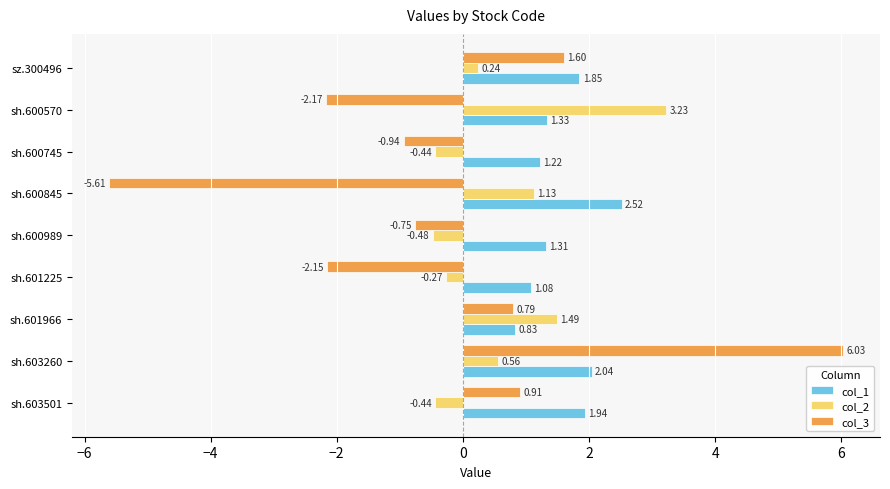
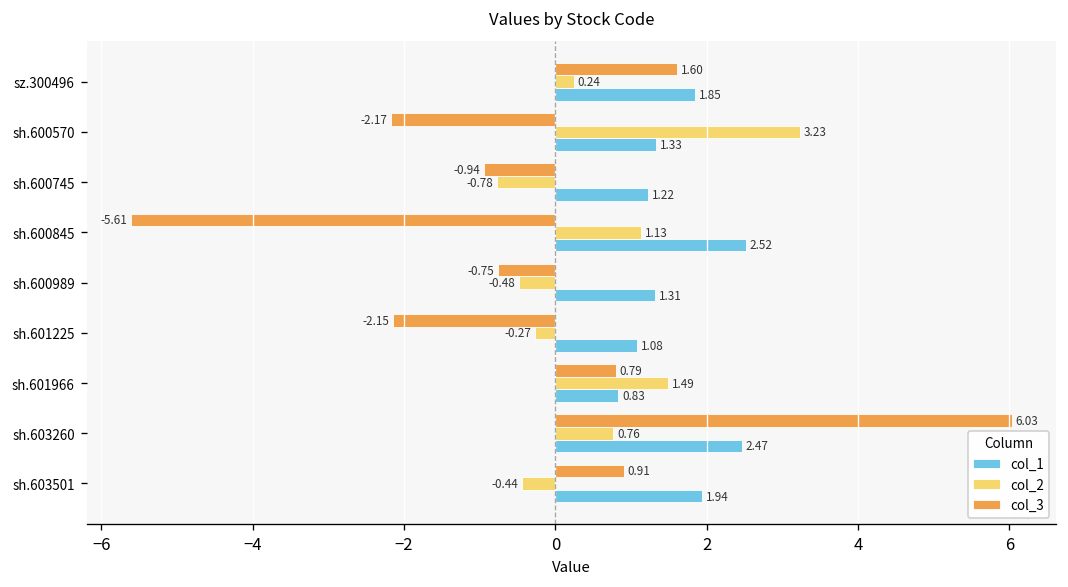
  {
    "col_1": {
      "sz.300496": 1.85,
      "sh.600570": 1.33,
      "sh.600745": 1.22,
      "sh.600845": 2.52,
      "sh.600989": 1.31,
      "sh.601225": 1.08,
      "sh.601966": 0.83,
-     "sh.603260": 2.04,
+     "sh.603260": 2.47,
      "sh.603501": 1.94
    },
    "col_2": {
      "sz.300496": 0.24,
      "sh.600570": 3.23,
-     "sh.600745": -0.44,
+     "sh.600745": -0.78,
      "sh.600845": 1.13,
      "sh.600989": -0.48,
      "sh.601225": -0.27,
      "sh.601966": 1.49,
-     "sh.603260": 0.56,
+     "sh.603260": 0.76,
      "sh.603501": -0.44
    },
    "col_3": {
      "sz.300496": 1.60,
      "sh.600570": -2.17,
      "sh.600745": -0.94,
      "sh.600845": -5.61,
      "sh.600989": -0.75,
      "sh.601225": -2.15,
      "sh.601966": 0.79,
      "sh.603260": 6.03,
      "sh.603501": 0.91
    }
  }
